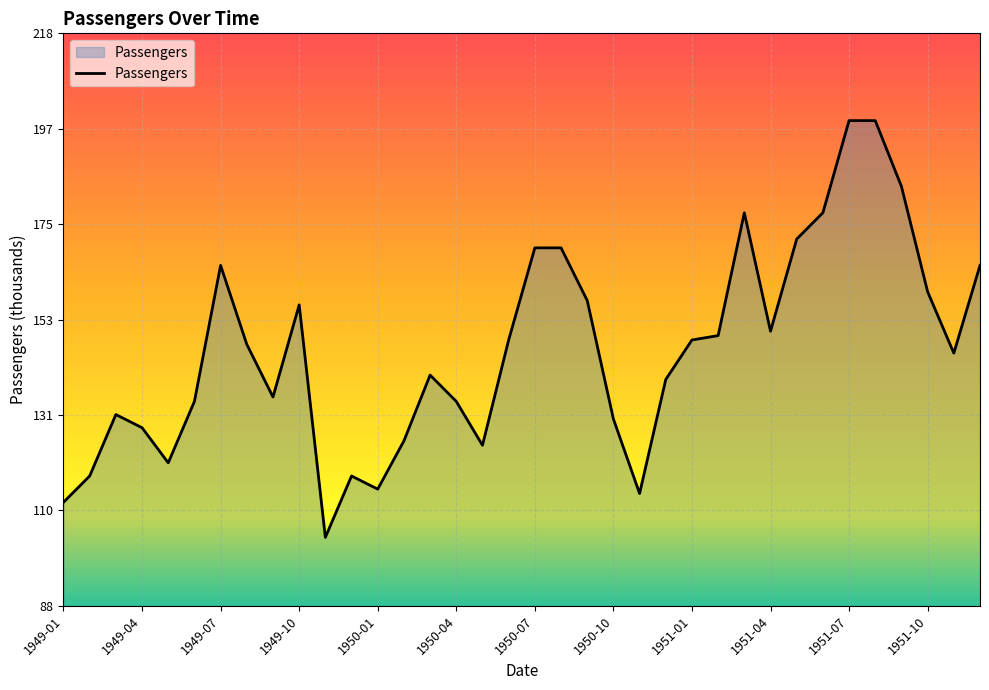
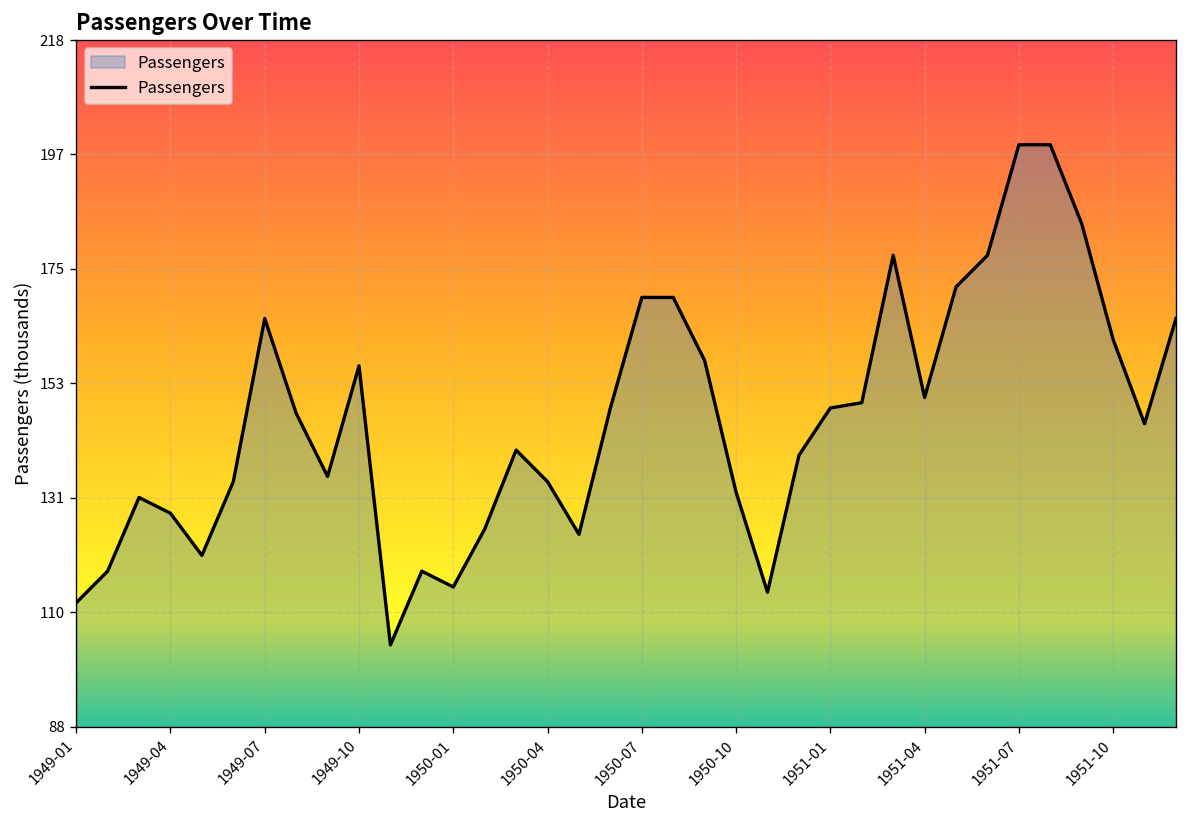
  {
    "1949-01": 112,
    "1949-04": 129,
    "1949-07": 166,
    "1949-10": 157,
    "1950-01": 115,
    "1950-04": 135,
    "1950-07": 170,
-   "1950-10": 131,
+   "1950-10": 133,
    "1951-01": 149,
    "1951-04": 151,
    "1951-07": 199,
-   "1951-10": 160
+   "1951-10": 162
  }
